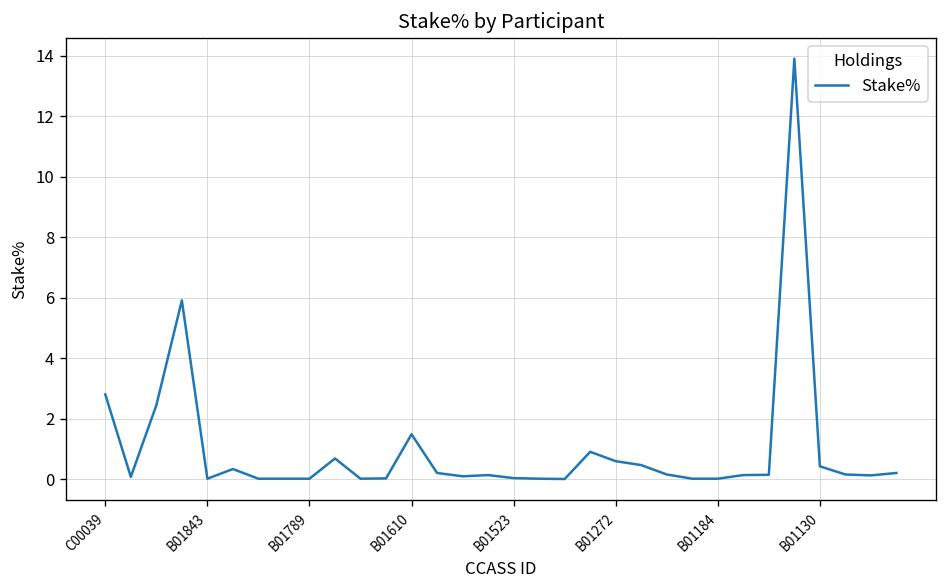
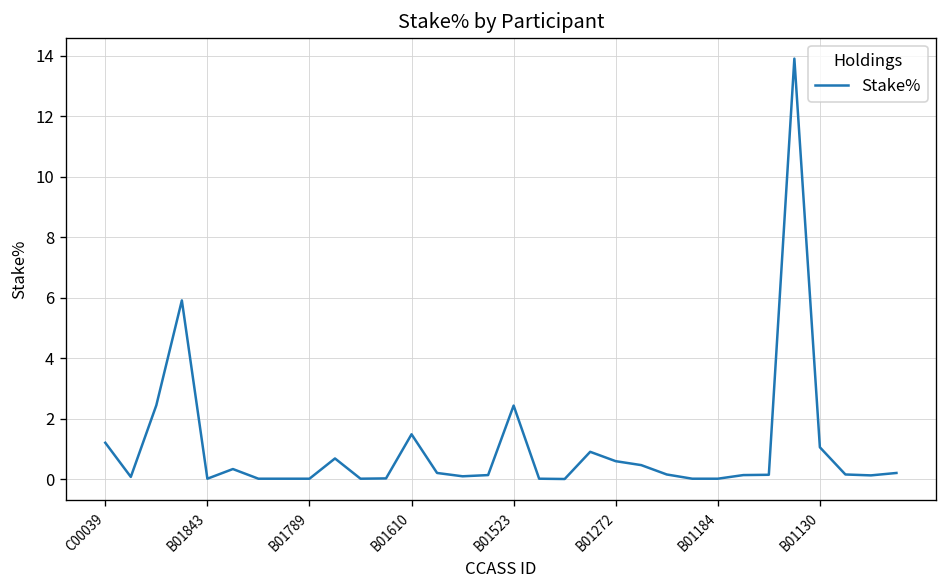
  {
-   "C00039": 2.8,
+   "C00039": 1.2,
    "B01843": 0.0,
    "B01789": 0.0,
    "B01610": 1.5,
-   "B01523": 0.0,
+   "B01523": 2.4,
    "B01272": 0.6,
    "B01184": 0.0,
-   "B01130": 0.4
+   "B01130": 1.1
  }
